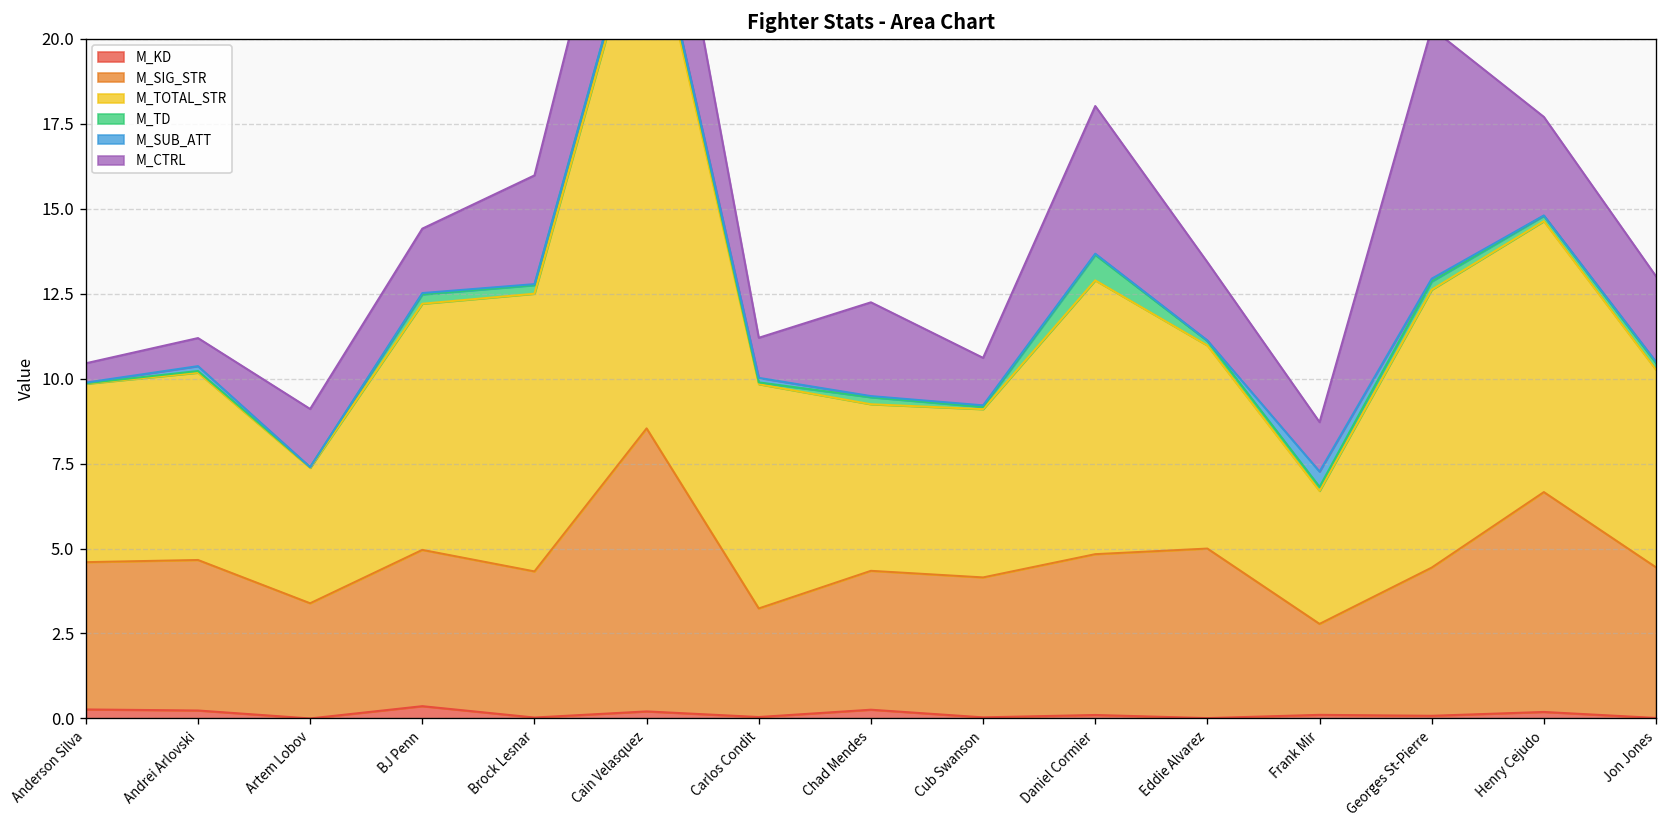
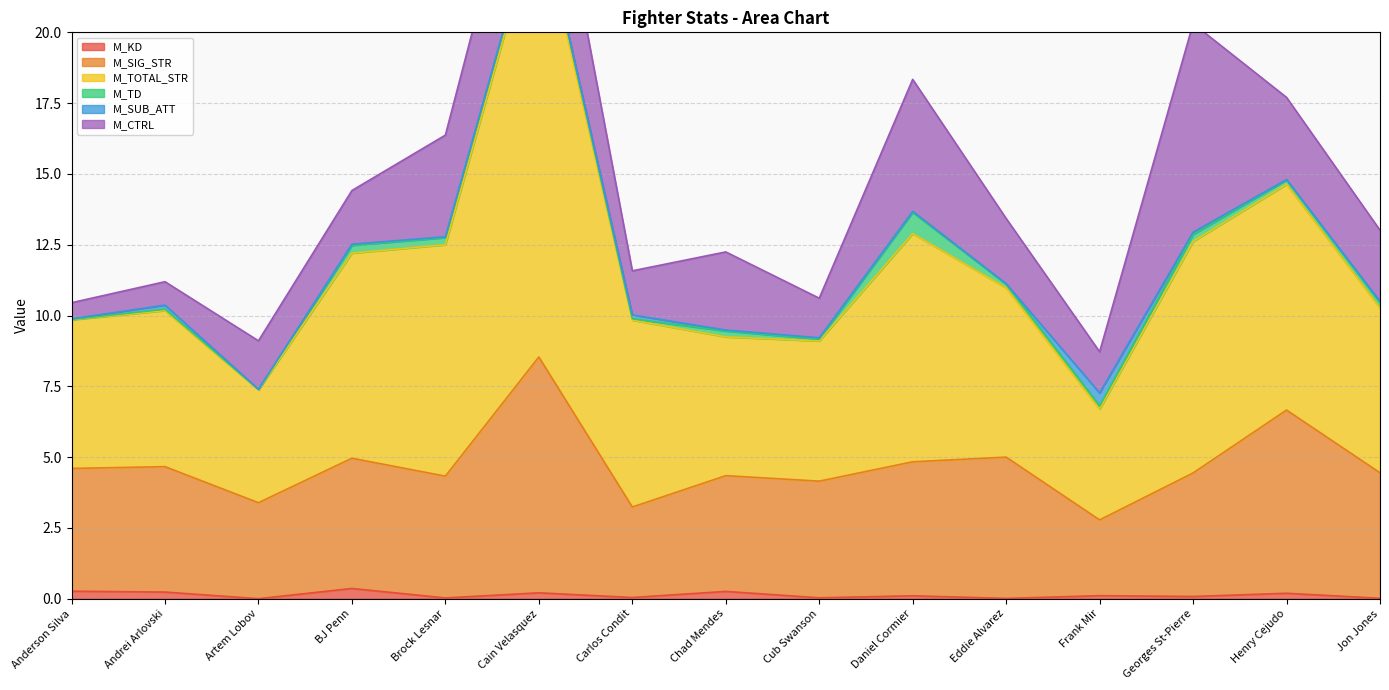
  {
    "M_TOTAL_STR": {
      "BJ Penn": 7.2,
      "Brock Lesnar": 8.2,
      "Chad Mendes": 4.9,
      "Daniel Cormier": 8.1,
      "Eddie Alvarez": 6.0,
      "Frank Mir": 3.9,
      "Georges St-Pierre": 8.2,
      "Henry Cejudo": 8.0,
      "Jon Jones": 5.8
    },
    "M_TD": {
      "Frank Mir": 0.1
    },
    "M_SUB_ATT": {
      "Andrei Arlovski": 0.1,
      "Carlos Condit": 0.1,
      "Frank Mir": 0.5
    },
    "M_CTRL": {
      "Anderson Silva": 0.6,
      "Andrei Arlovski": 0.8,
      "Artem Lobov": 1.7,
      "BJ Penn": 1.9,
-     "Brock Lesnar": 3.2,
-     "Carlos Condit": 1.2,
+     "Brock Lesnar": 3.6,
+     "Carlos Condit": 1.6,
      "Chad Mendes": 2.8,
      "Cub Swanson": 1.4,
-     "Daniel Cormier": 4.3,
+     "Daniel Cormier": 4.7,
      "Eddie Alvarez": 2.3,
      "Frank Mir": 1.5,
      "Henry Cejudo": 2.9,
      "Jon Jones": 2.5
    }
  }
